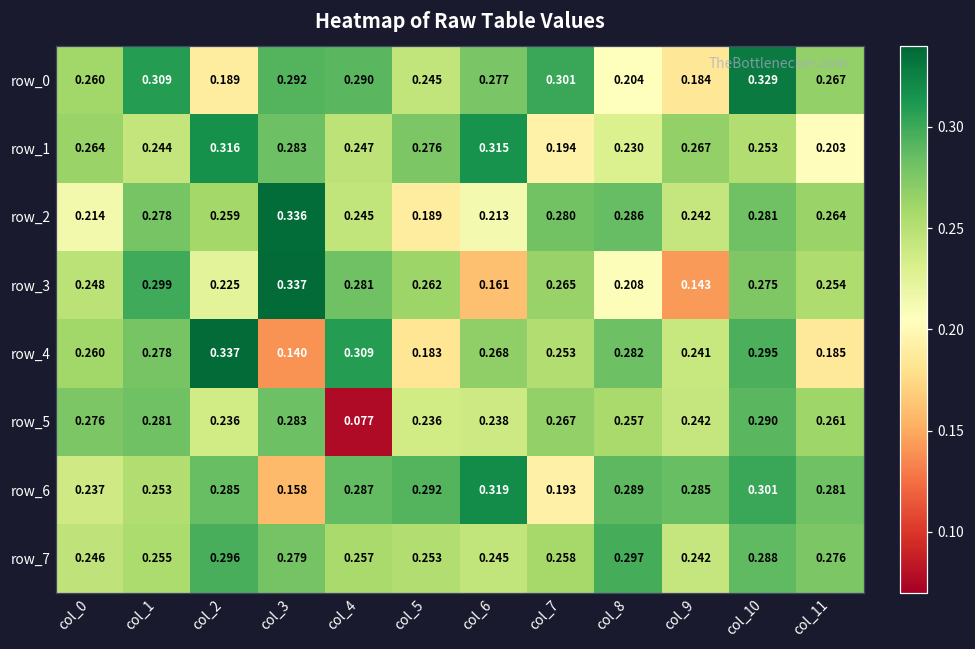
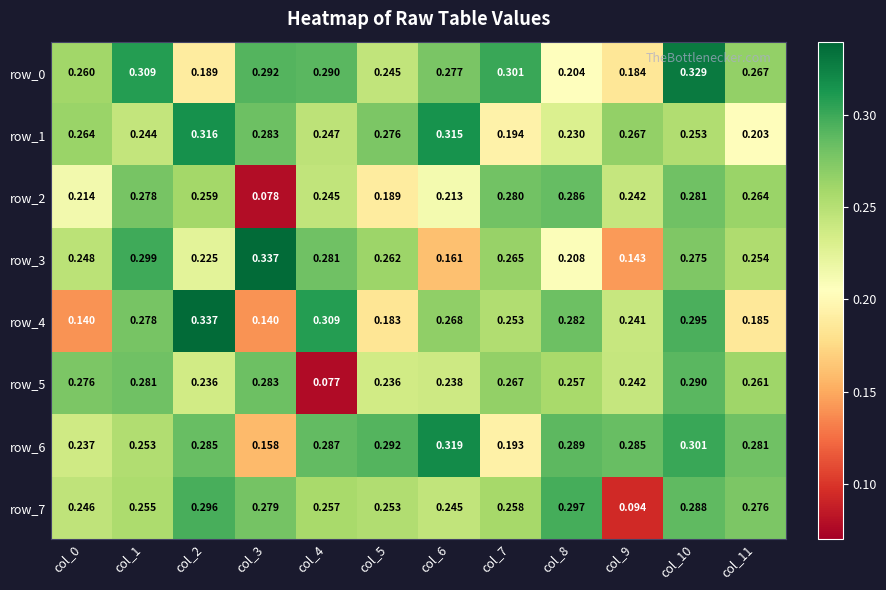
  {
    "row_0": {
      "col_0": 0.260,
      "col_1": 0.309,
      "col_2": 0.189,
      "col_3": 0.292,
      "col_4": 0.290,
      "col_5": 0.245,
      "col_6": 0.277,
      "col_7": 0.301,
      "col_8": 0.204,
      "col_9": 0.184,
      "col_11": 0.267
    },
    "row_1": {
      "col_0": 0.264,
      "col_1": 0.244,
      "col_2": 0.316,
      "col_3": 0.283,
      "col_4": 0.247,
      "col_5": 0.276,
      "col_6": 0.315,
      "col_7": 0.194,
      "col_8": 0.230,
      "col_9": 0.267,
      "col_10": 0.253,
      "col_11": 0.203
    },
    "row_2": {
      "col_0": 0.214,
      "col_1": 0.278,
      "col_2": 0.259,
-     "col_3": 0.336,
+     "col_3": 0.078,
      "col_4": 0.245,
      "col_5": 0.189,
      "col_6": 0.213,
      "col_7": 0.280,
      "col_8": 0.286,
      "col_9": 0.242,
      "col_10": 0.281,
      "col_11": 0.264
    },
    "row_3": {
      "col_0": 0.248,
      "col_1": 0.299,
      "col_2": 0.225,
      "col_3": 0.337,
      "col_4": 0.281,
      "col_5": 0.262,
      "col_6": 0.161,
      "col_7": 0.265,
      "col_8": 0.208,
      "col_9": 0.143,
      "col_10": 0.275,
      "col_11": 0.254
    },
    "row_4": {
-     "col_0": 0.260,
+     "col_0": 0.140,
      "col_1": 0.278,
      "col_2": 0.337,
      "col_3": 0.140,
      "col_4": 0.309,
      "col_5": 0.183,
      "col_6": 0.268,
      "col_7": 0.253,
      "col_8": 0.282,
      "col_9": 0.241,
      "col_10": 0.295,
      "col_11": 0.185
    },
    "row_5": {
      "col_0": 0.276,
      "col_1": 0.281,
      "col_2": 0.236,
      "col_3": 0.283,
      "col_4": 0.077,
      "col_5": 0.236,
      "col_6": 0.238,
      "col_7": 0.267,
      "col_8": 0.257,
      "col_9": 0.242,
      "col_10": 0.290,
      "col_11": 0.261
    },
    "row_6": {
      "col_0": 0.237,
      "col_1": 0.253,
      "col_2": 0.285,
      "col_3": 0.158,
      "col_4": 0.287,
      "col_5": 0.292,
      "col_6": 0.319,
      "col_7": 0.193,
      "col_8": 0.289,
      "col_9": 0.285,
      "col_10": 0.301,
      "col_11": 0.281
    },
    "row_7": {
      "col_0": 0.246,
      "col_1": 0.255,
      "col_2": 0.296,
      "col_3": 0.279,
      "col_4": 0.257,
      "col_5": 0.253,
      "col_6": 0.245,
      "col_7": 0.258,
      "col_8": 0.297,
-     "col_9": 0.242,
+     "col_9": 0.094,
      "col_10": 0.288,
      "col_11": 0.276
    }
  }
